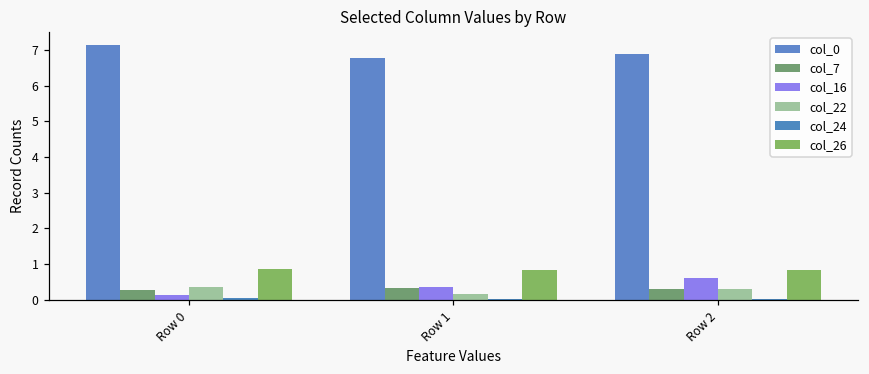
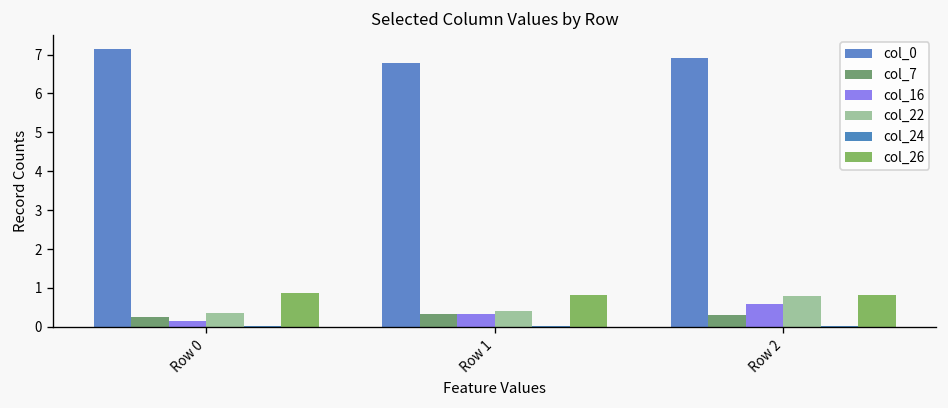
  {
    "col_16": {
      "Row 0": 0.1,
      "Row 1": 0.3,
      "Row 2": 0.6
    },
    "col_22": {
      "Row 0": 0.4,
-     "Row 1": 0.2,
-     "Row 2": 0.3
+     "Row 1": 0.4,
+     "Row 2": 0.8
    }
  }
